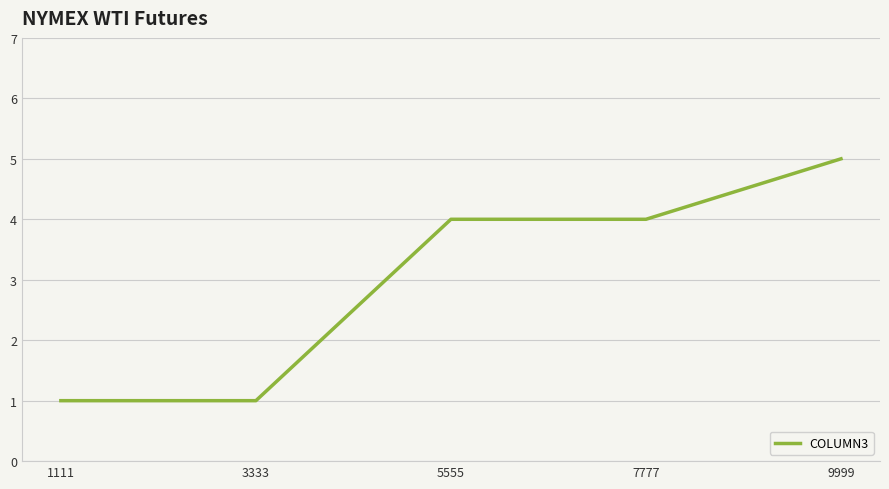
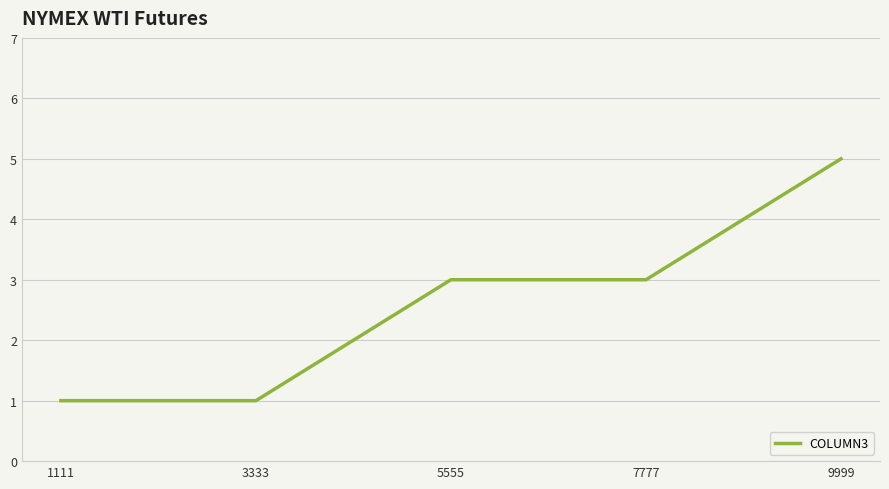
  {
    "1111": 1,
    "3333": 1,
-   "5555": 4,
-   "7777": 4,
+   "5555": 3,
+   "7777": 3,
    "9999": 5
  }
